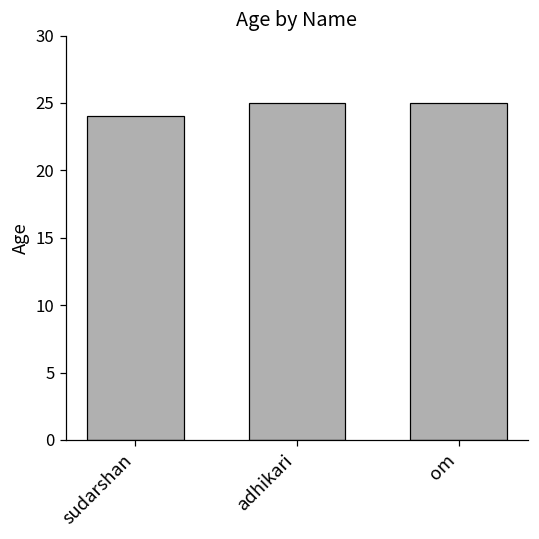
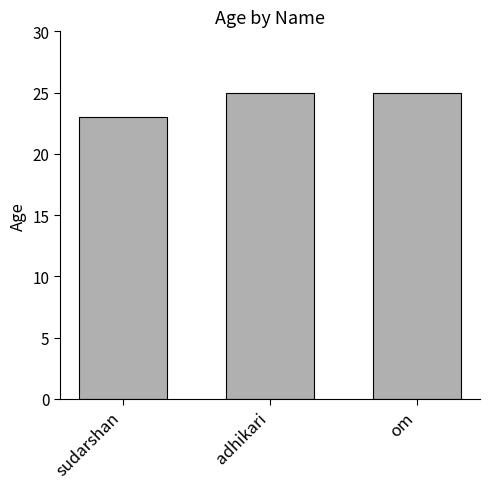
  {
-   "sudarshan": 24,
+   "sudarshan": 23,
    "adhikari": 25,
    "om": 25
  }
